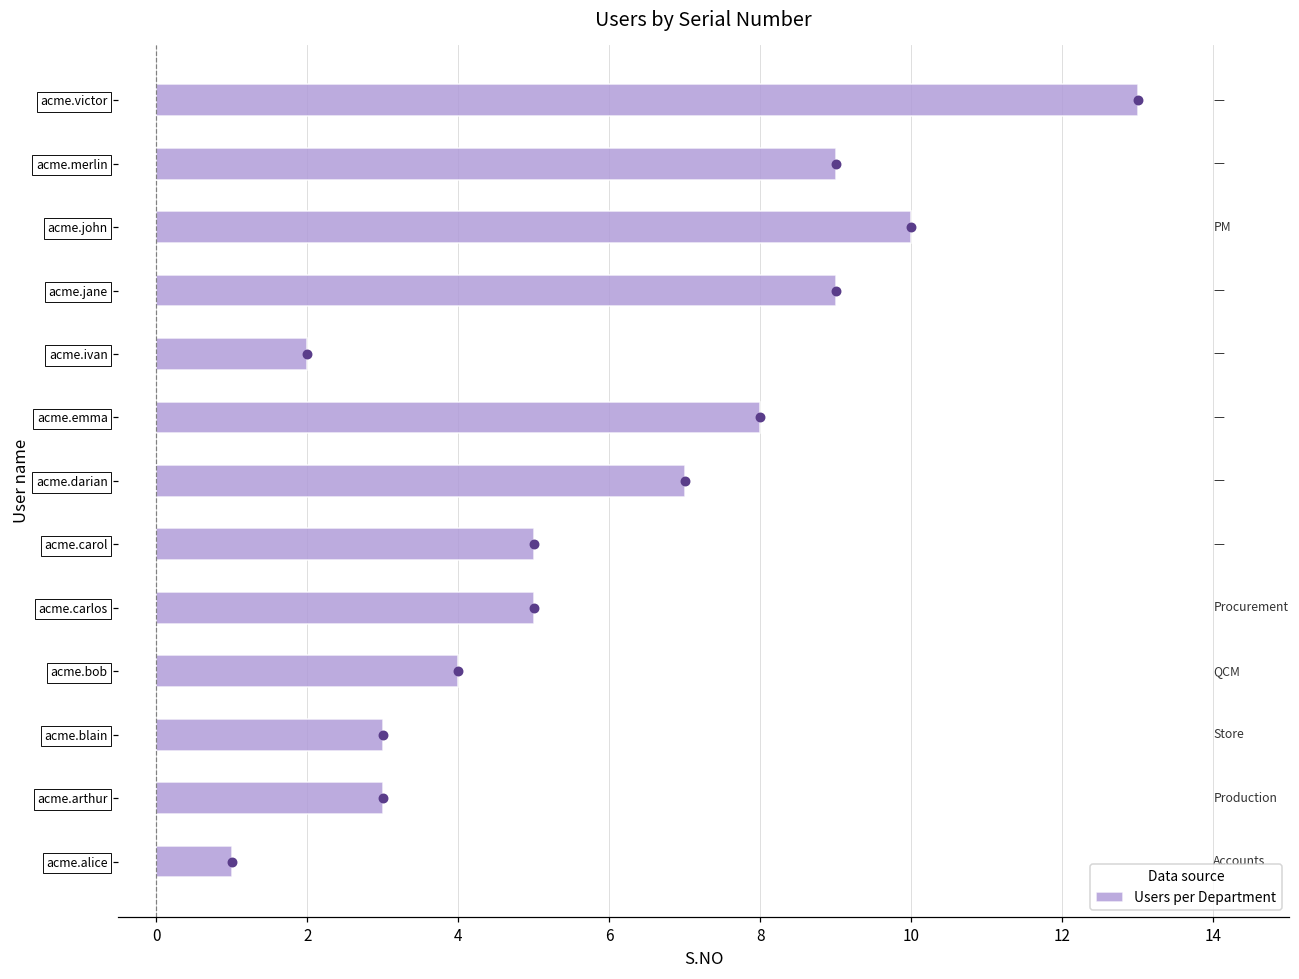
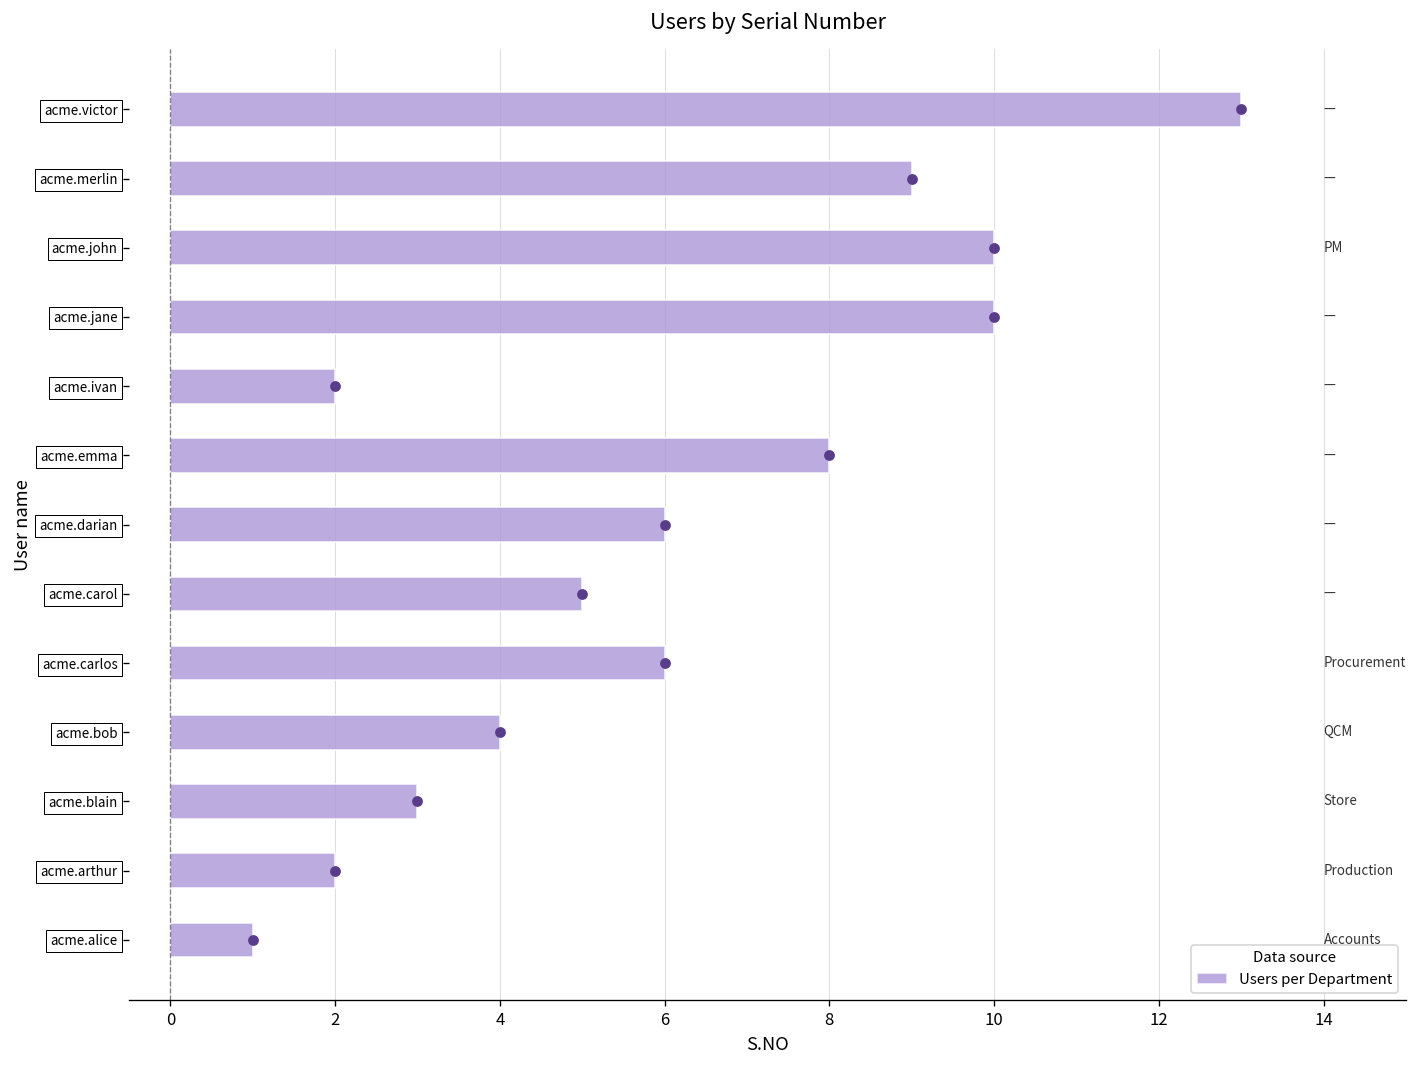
  {
    "acme.victor": 13,
    "acme.merlin": 9,
    "acme.john": 10,
-   "acme.jane": 9,
+   "acme.jane": 10,
    "acme.ivan": 2,
    "acme.emma": 8,
-   "acme.darian": 7,
+   "acme.darian": 6,
    "acme.carol": 5,
-   "acme.carlos": 5,
+   "acme.carlos": 6,
    "acme.bob": 4,
    "acme.blain": 3,
-   "acme.arthur": 3,
+   "acme.arthur": 2,
    "acme.alice": 1
  }
